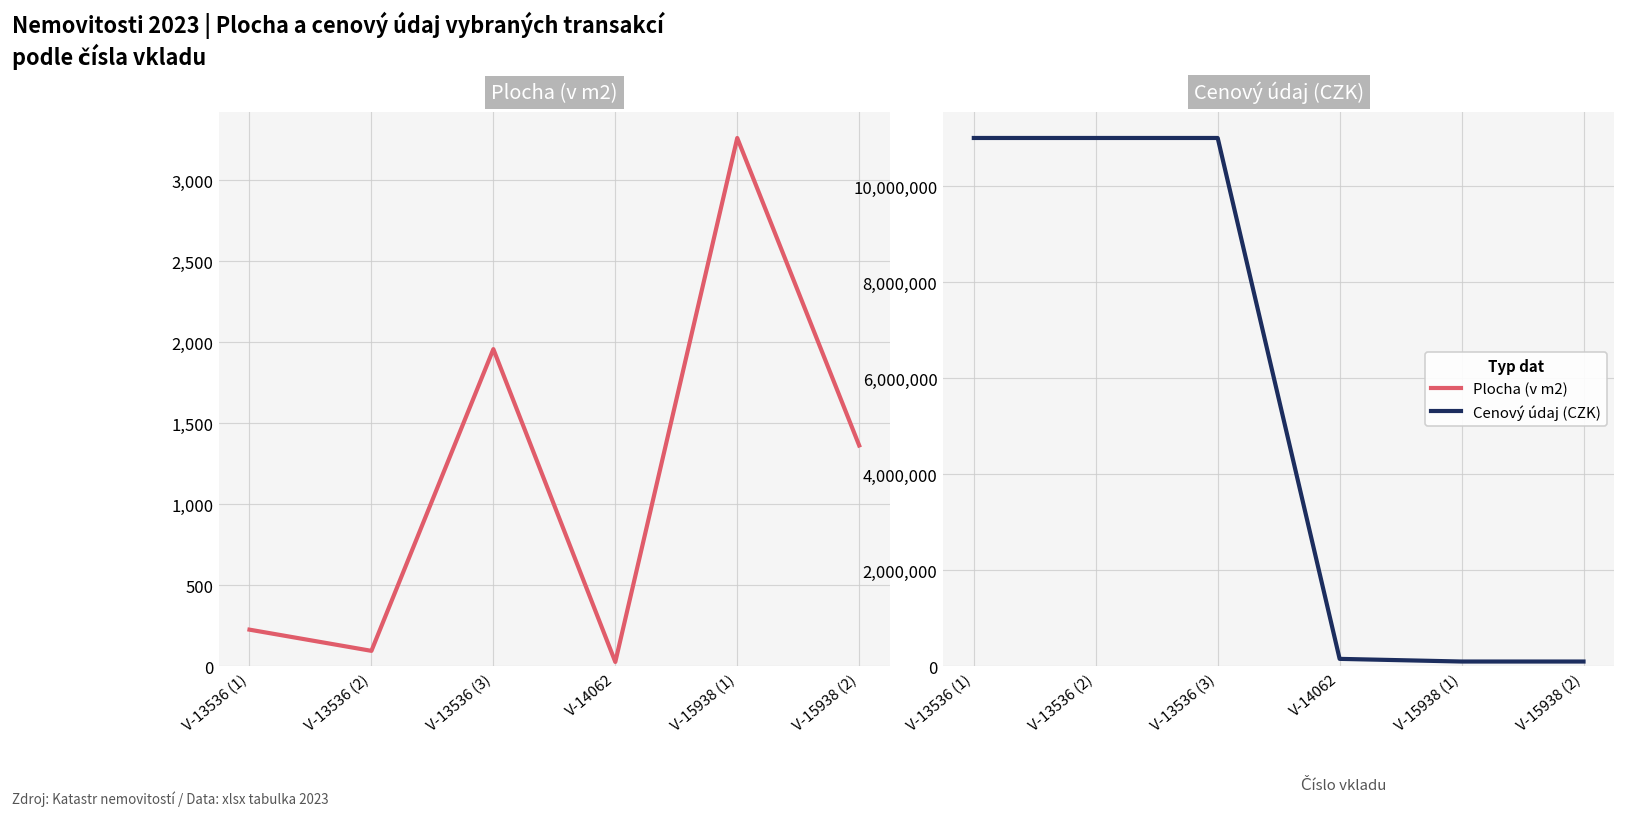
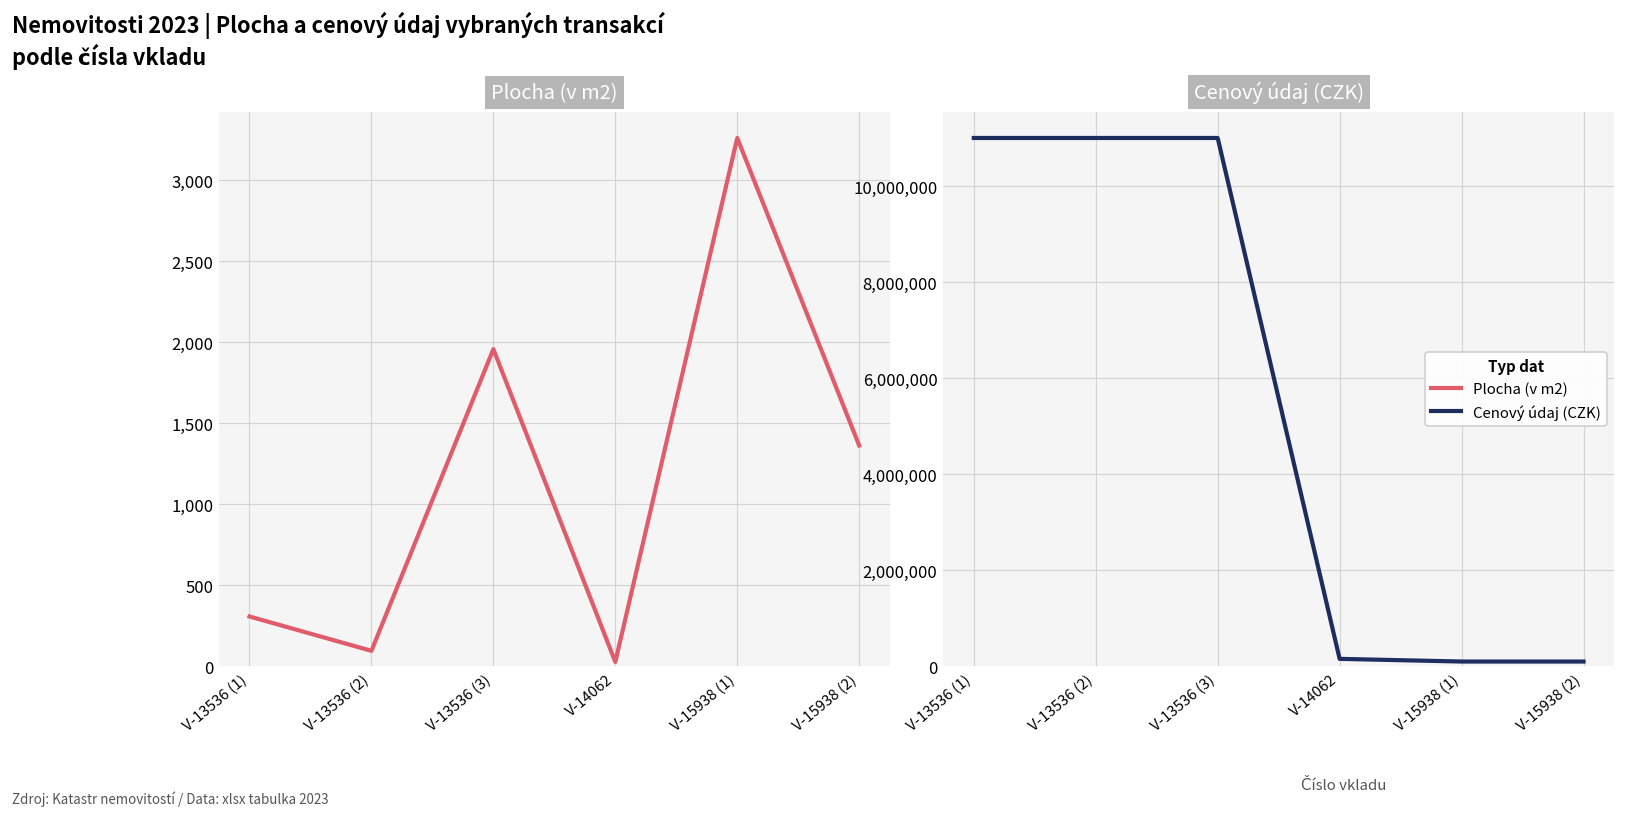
  {
    "Plocha (v m2)": {
-     "V-13536 (1)": "230",
+     "V-13536 (1)": "310",
      "V-13536 (2)": "90",
      "V-13536 (3)": "1,960",
      "V-14062": "30",
      "V-15938 (1)": "3,260",
      "V-15938 (2)": "1,360"
    },
    "Cenový údaj (CZK)": {
      "V-13536 (1)": "11,000,000",
      "V-13536 (2)": "11,000,000",
      "V-13536 (3)": "11,000,000",
      "V-14062": "200,000",
      "V-15938 (1)": "100,000",
      "V-15938 (2)": "100,000"
    }
  }
